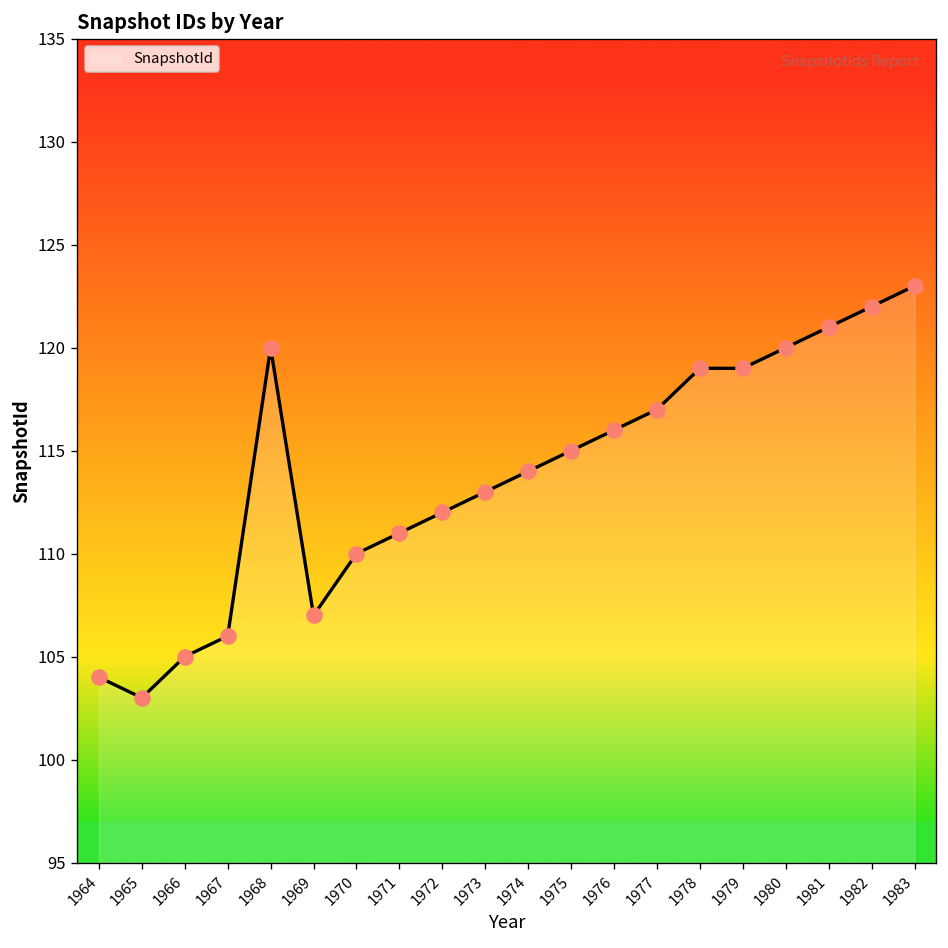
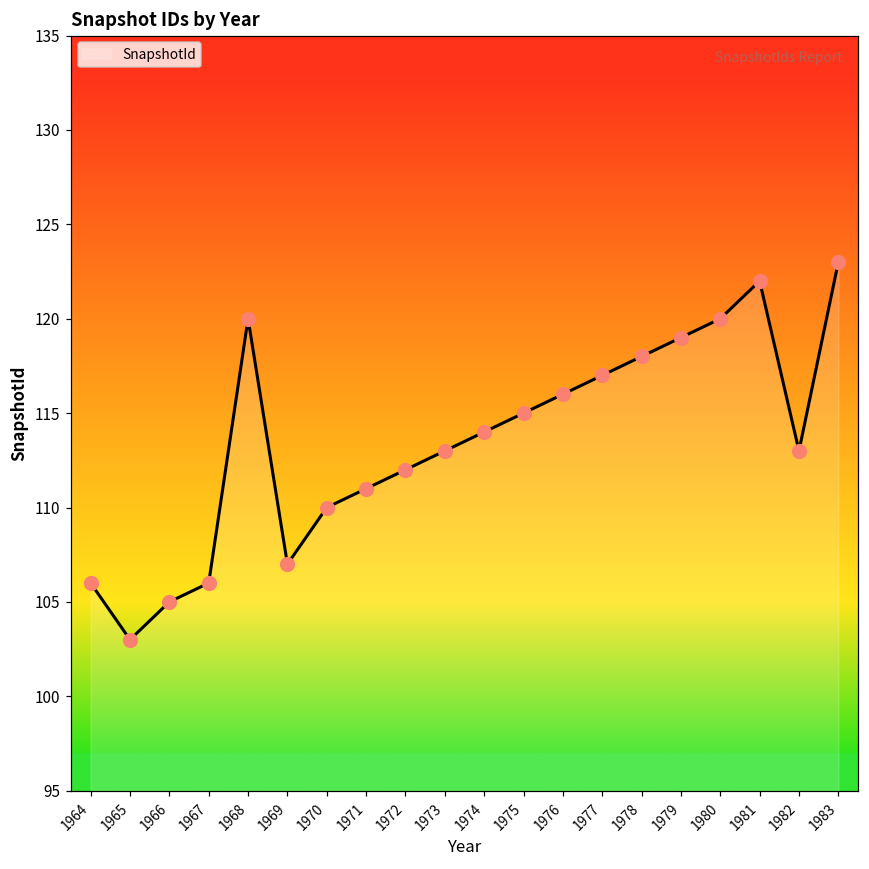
  {
-   "1964": 104,
+   "1964": 106,
    "1965": 103,
    "1966": 105,
    "1967": 106,
    "1968": 120,
    "1969": 107,
    "1970": 110,
    "1971": 111,
    "1972": 112,
    "1973": 113,
    "1974": 114,
    "1975": 115,
    "1976": 116,
    "1977": 117,
-   "1978": 119,
+   "1978": 118,
    "1979": 119,
    "1980": 120,
-   "1981": 121,
-   "1982": 122,
+   "1981": 122,
+   "1982": 113,
    "1983": 123
  }
